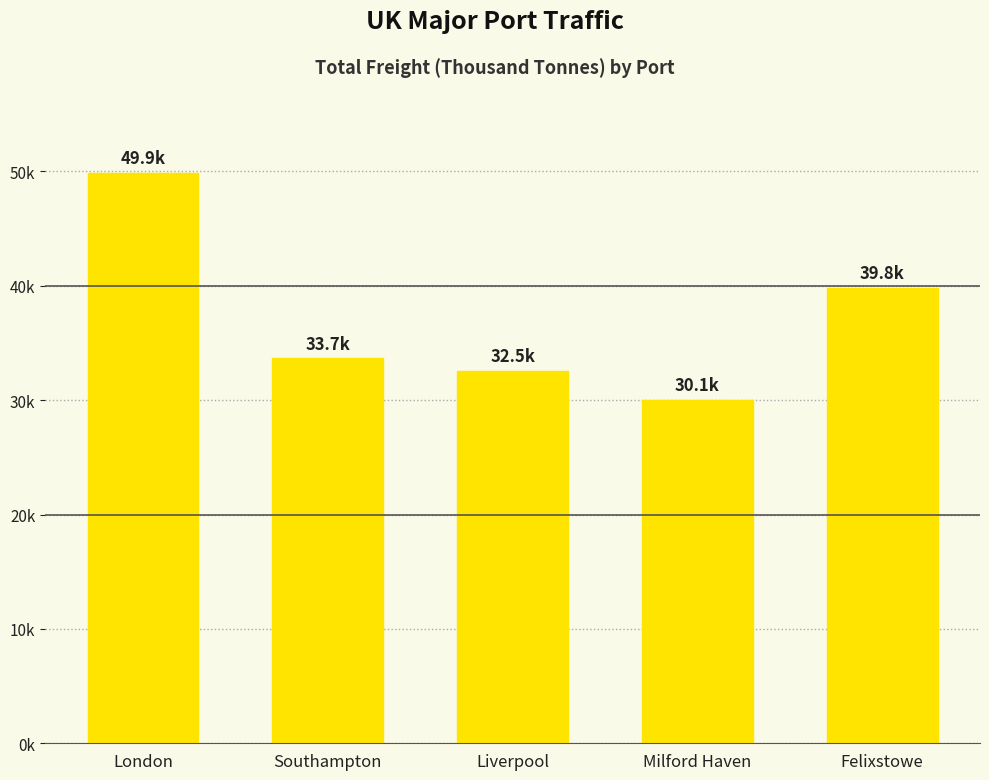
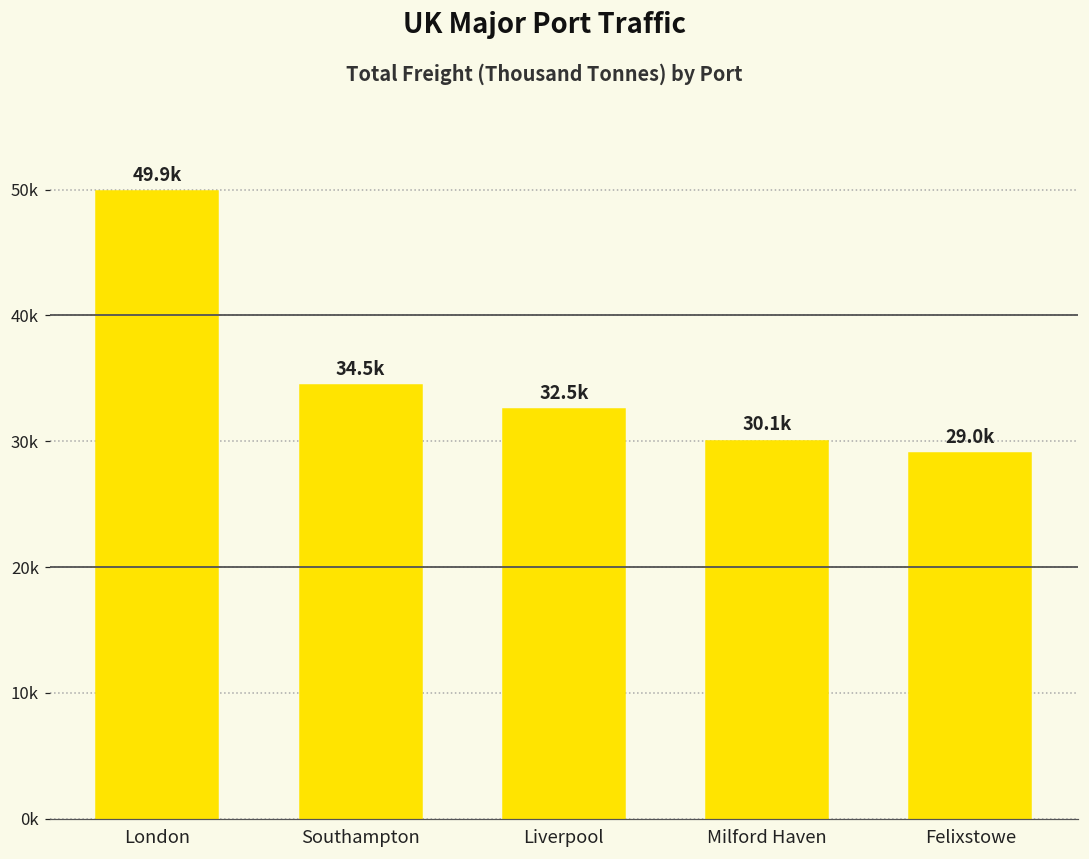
  {
    "London": "49.9k",
-   "Southampton": "33.7k",
+   "Southampton": "34.5k",
    "Liverpool": "32.5k",
    "Milford Haven": "30.1k",
-   "Felixstowe": "39.8k"
+   "Felixstowe": "29.0k"
  }
